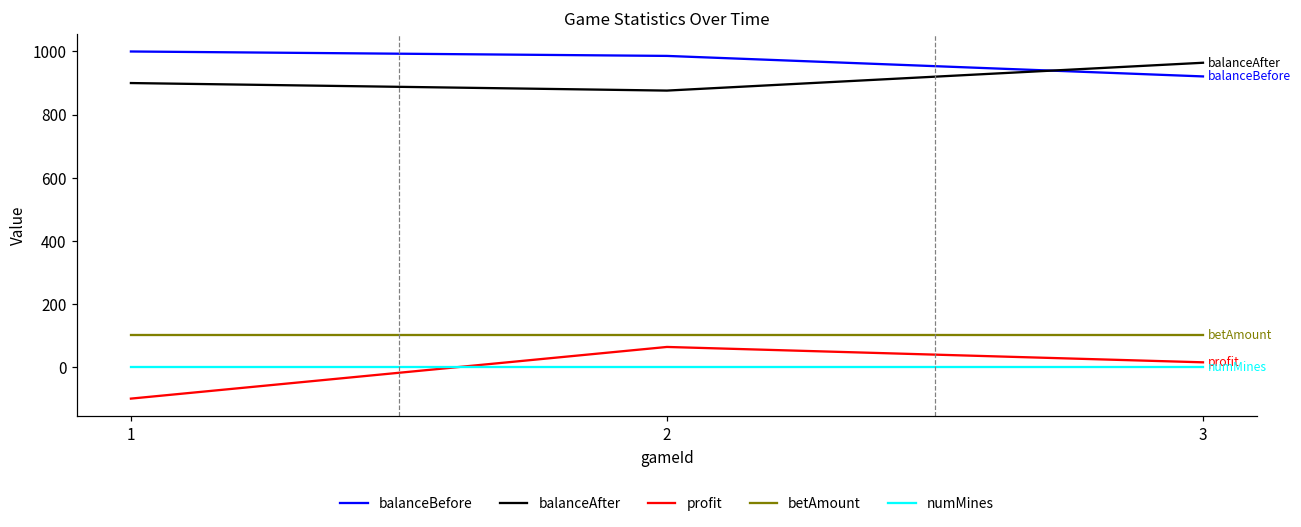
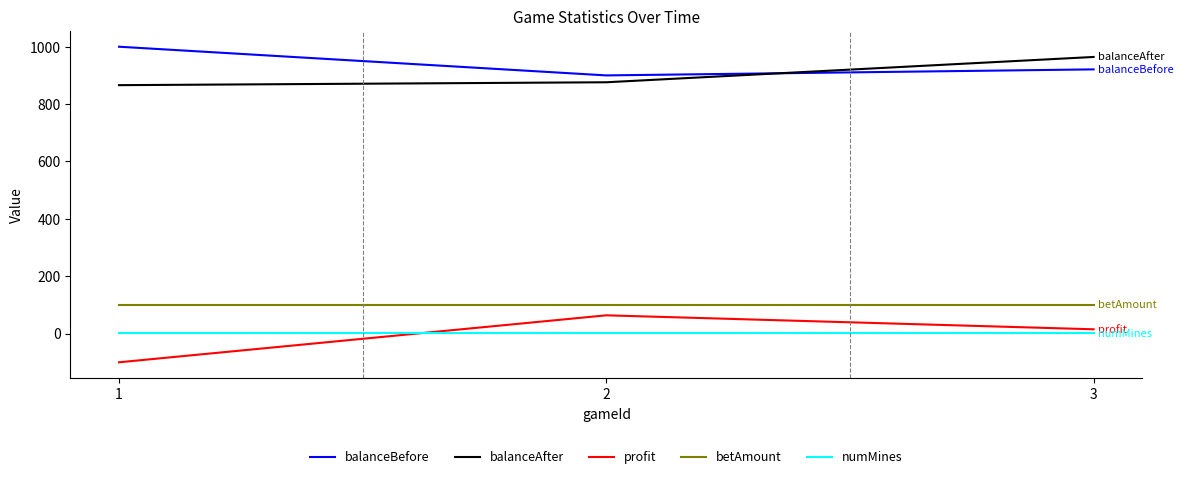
  {
    "balanceBefore": {
      "1": 1000,
-     "2": 990,
+     "2": 900,
      "3": 920
    },
    "balanceAfter": {
-     "1": 900,
+     "1": 870,
      "2": 880,
      "3": 960
    },
    "profit": {
      "1": -100,
      "2": 60,
      "3": 20
    },
    "betAmount": {
      "1": 100,
      "2": 100,
      "3": 100
    },
    "numMines": {
      "1": 0,
      "2": 0,
      "3": 0
    }
  }
